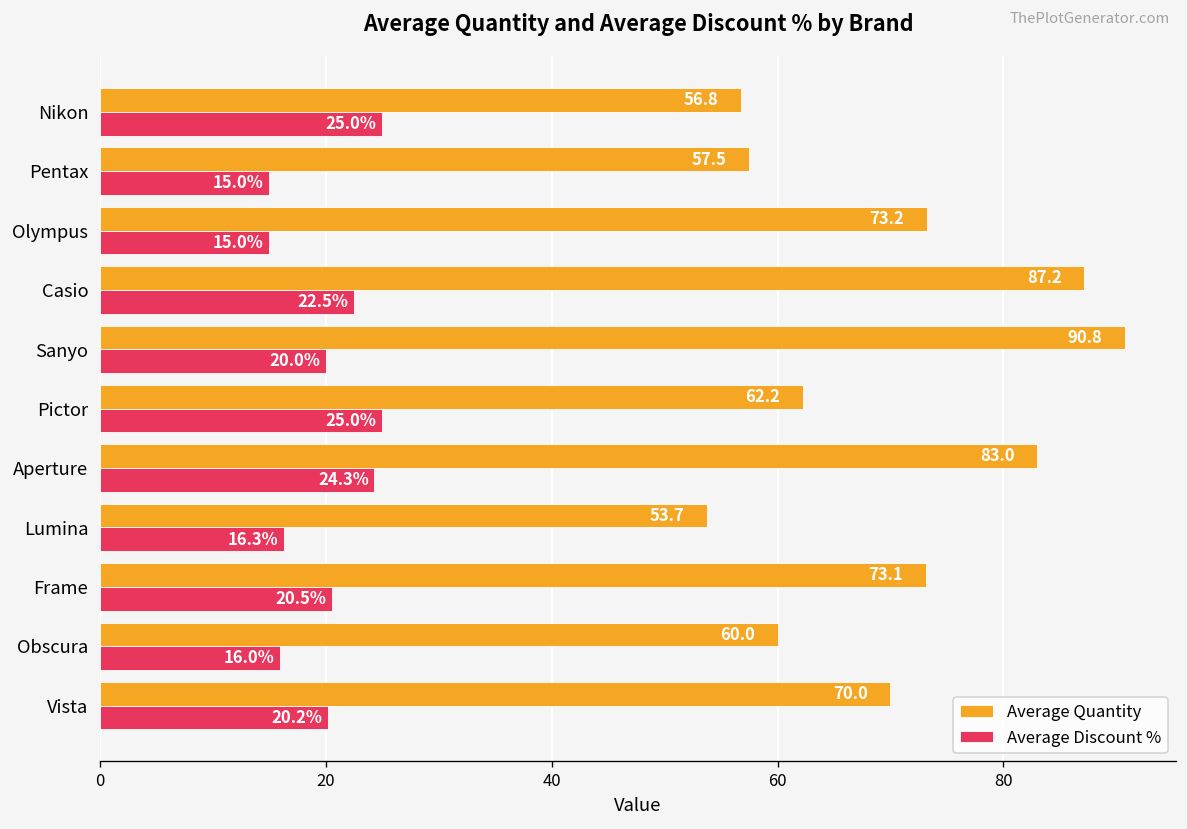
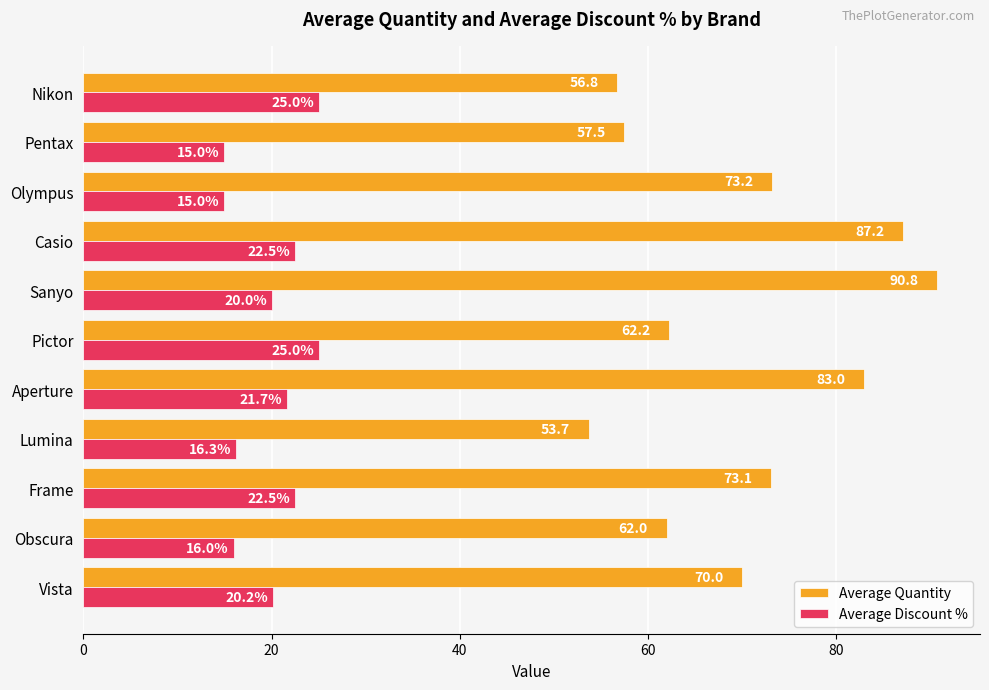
  {
    "Average Quantity": {
      "Nikon": "56.8",
      "Pentax": "57.5",
      "Olympus": "73.2",
      "Casio": "87.2",
      "Sanyo": "90.8",
      "Pictor": "62.2",
      "Aperture": "83.0",
      "Lumina": "53.7",
      "Frame": "73.1",
-     "Obscura": "60.0",
+     "Obscura": "62.0",
      "Vista": "70.0"
    },
    "Average Discount %": {
      "Nikon": "25.0%",
      "Pentax": "15.0%",
      "Olympus": "15.0%",
      "Casio": "22.5%",
      "Sanyo": "20.0%",
      "Pictor": "25.0%",
-     "Aperture": "24.3%",
+     "Aperture": "21.7%",
      "Lumina": "16.3%",
-     "Frame": "20.5%",
+     "Frame": "22.5%",
      "Obscura": "16.0%",
      "Vista": "20.2%"
    }
  }
